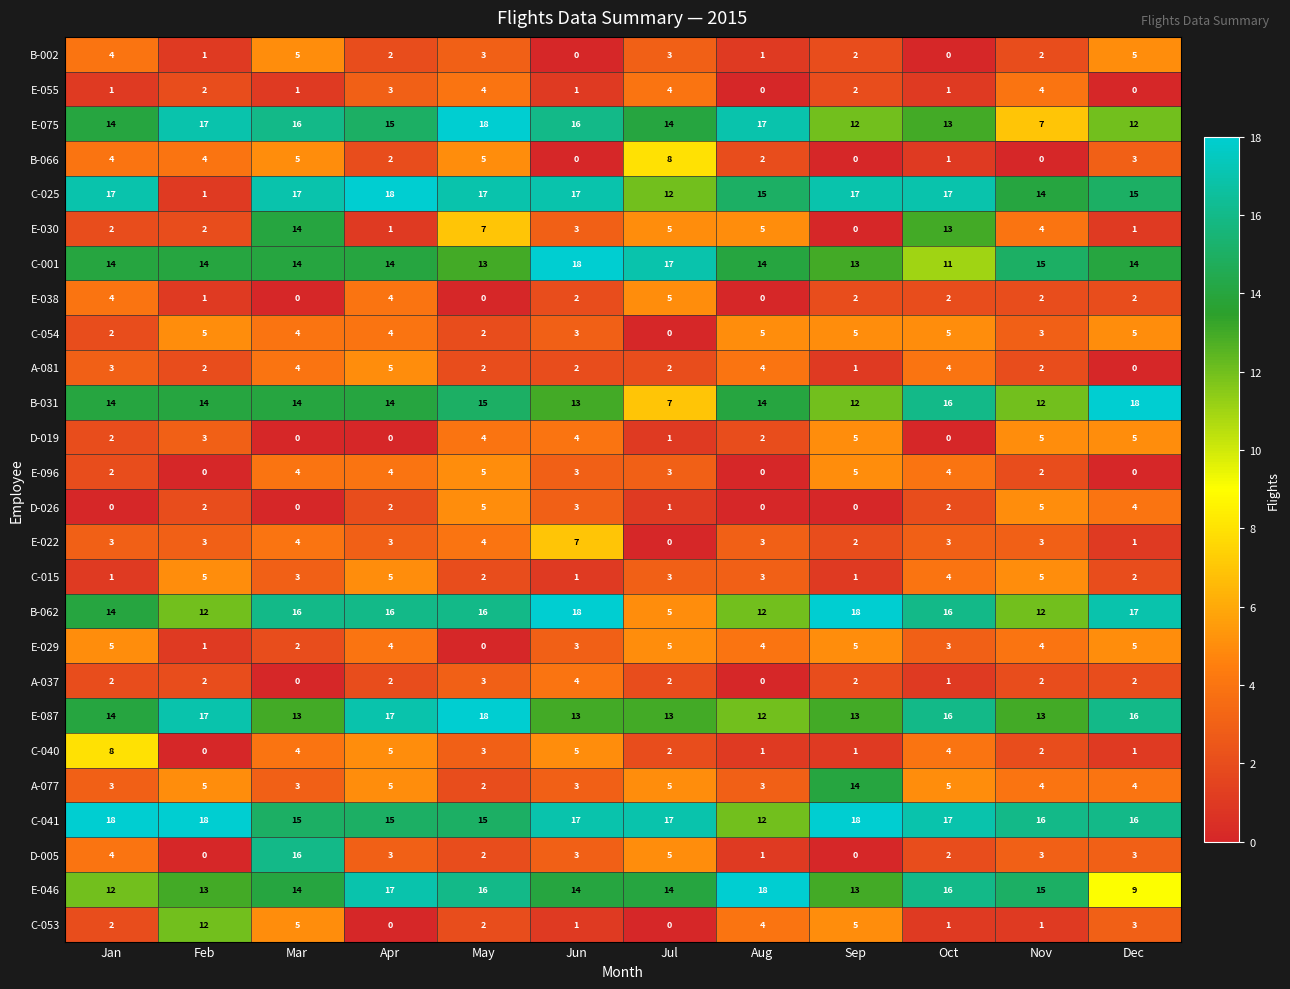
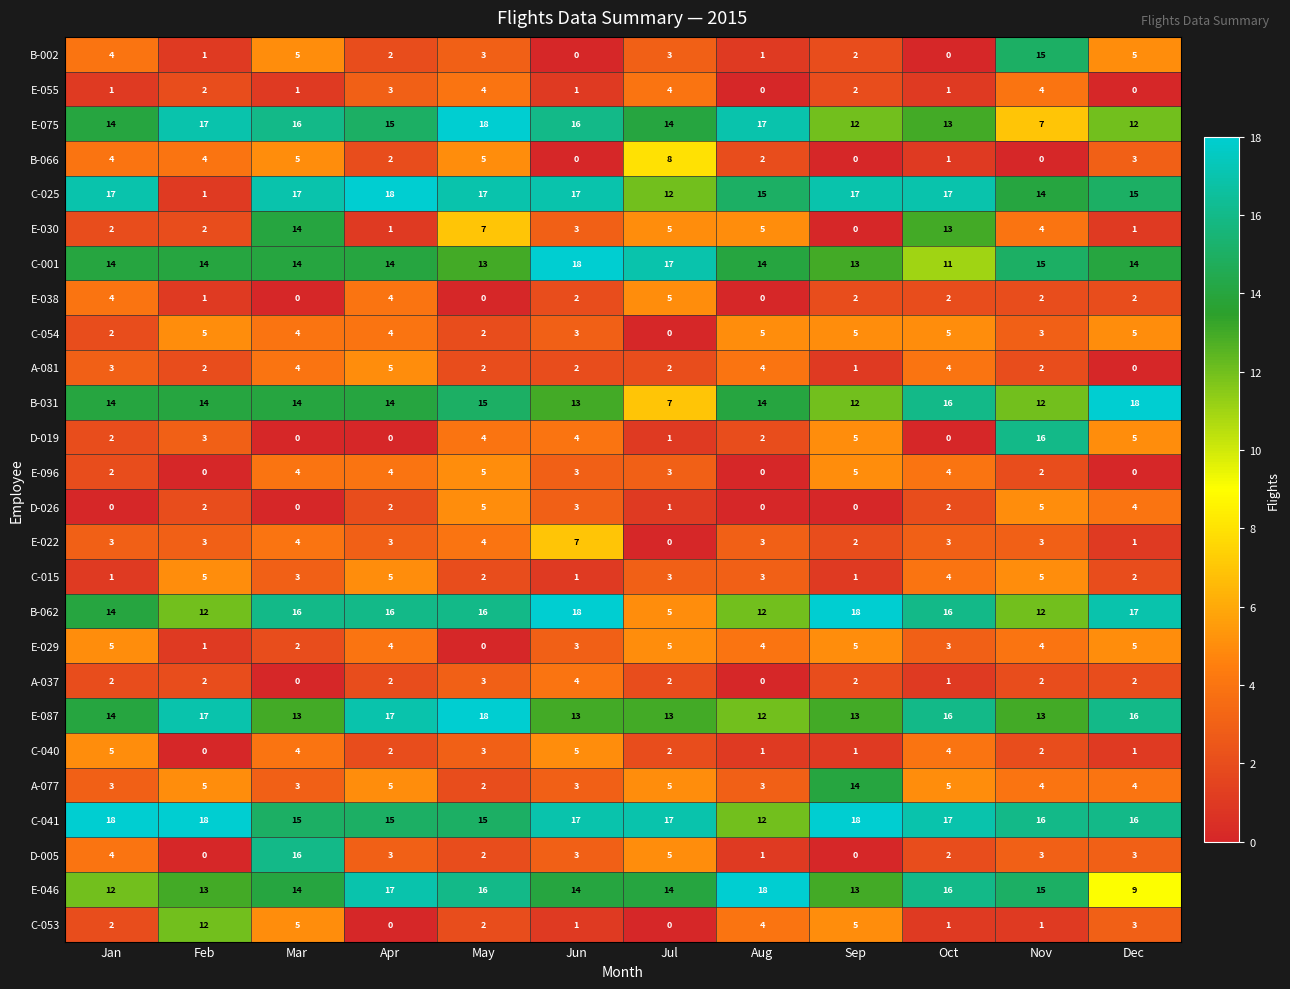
  {
    "B-002": {
      "Jan": 4,
      "Feb": 1,
      "Mar": 5,
      "Apr": 2,
      "May": 3,
      "Jun": 0,
      "Jul": 3,
      "Aug": 1,
      "Sep": 2,
      "Oct": 0,
-     "Nov": 2,
+     "Nov": 15,
      "Dec": 5
    },
    "D-019": {
      "Jan": 2,
      "Feb": 3,
      "Mar": 0,
      "Apr": 0,
      "May": 4,
      "Jun": 4,
      "Jul": 1,
      "Aug": 2,
      "Sep": 5,
      "Oct": 0,
-     "Nov": 5,
+     "Nov": 16,
      "Dec": 5
    },
    "C-040": {
-     "Jan": 8,
+     "Jan": 5,
      "Feb": 0,
      "Mar": 4,
-     "Apr": 5,
+     "Apr": 2,
      "May": 3,
      "Jun": 5,
      "Jul": 2,
      "Aug": 1,
      "Sep": 1,
      "Oct": 4,
      "Nov": 2,
      "Dec": 1
    }
  }
